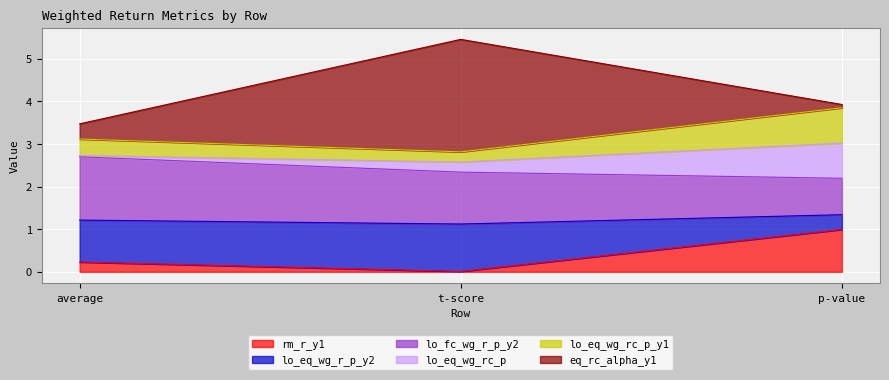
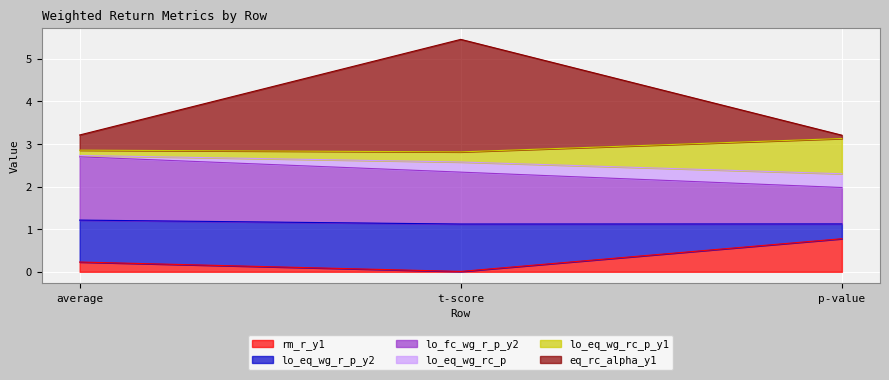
  {
    "rm_r_y1": {
      "average": 0.2,
      "t-score": 0.0,
-     "p-value": 1.0
+     "p-value": 0.8
    },
    "lo_eq_wg_r_p_y2": {
      "average": 1.0,
      "t-score": 1.1,
      "p-value": 0.3
    },
    "lo_fc_wg_r_p_y2": {
      "t-score": 1.2,
      "p-value": 0.9
    },
    "lo_eq_wg_rc_p": {
      "t-score": 0.2,
-     "p-value": 0.8
+     "p-value": 0.3
    },
    "lo_eq_wg_rc_p_y1": {
-     "average": 0.4,
+     "average": 0.1,
      "t-score": 0.2,
      "p-value": 0.8
    },
    "eq_rc_alpha_y1": {
      "average": 0.4,
      "t-score": 2.6,
      "p-value": 0.1
    }
  }
